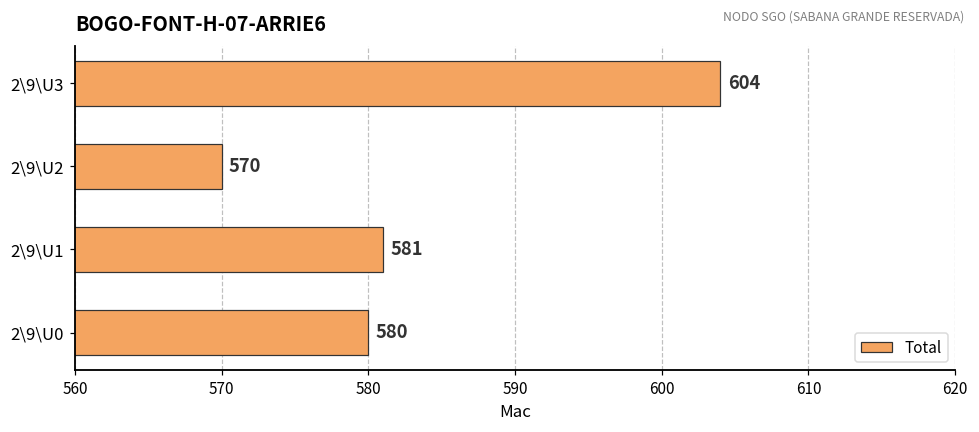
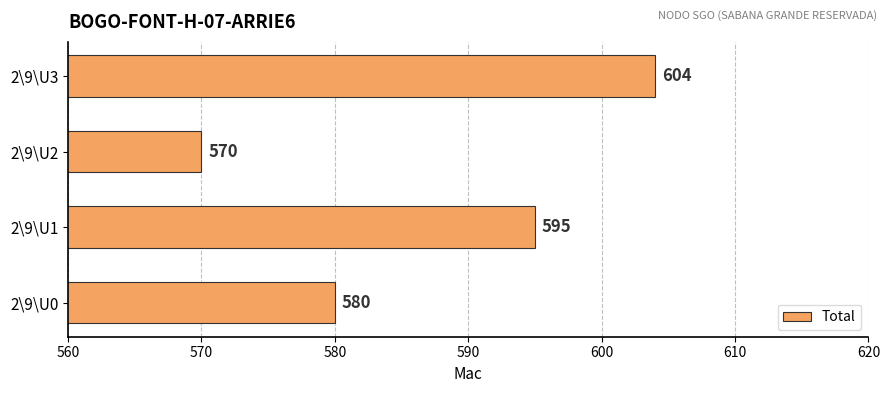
  {
    "2\\9\\U3": 604,
    "2\\9\\U2": 570,
-   "2\\9\\U1": 581,
+   "2\\9\\U1": 595,
    "2\\9\\U0": 580
  }
